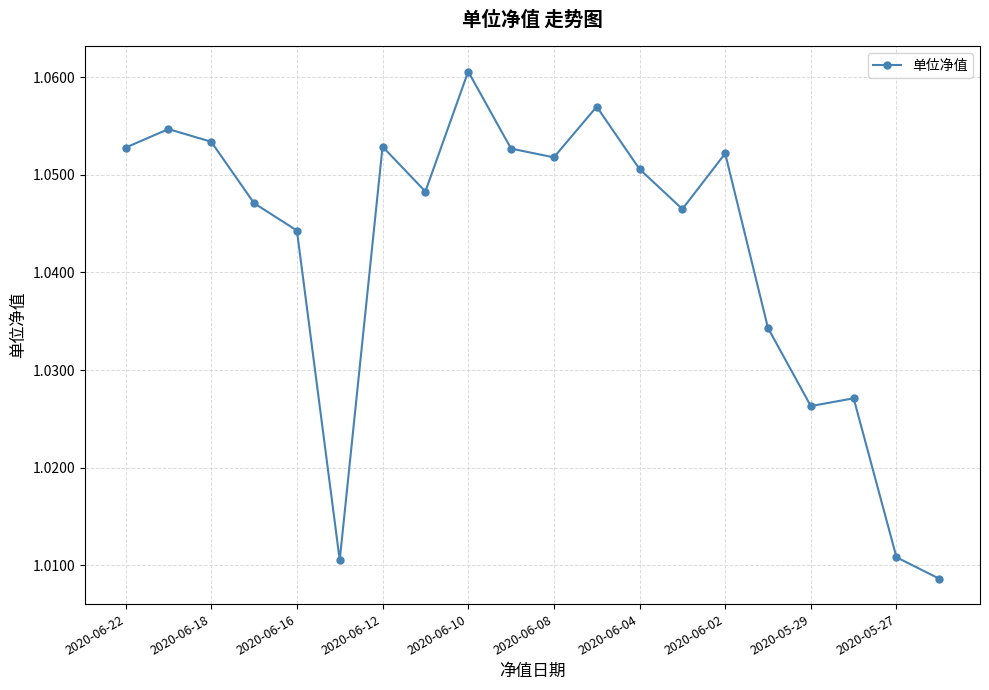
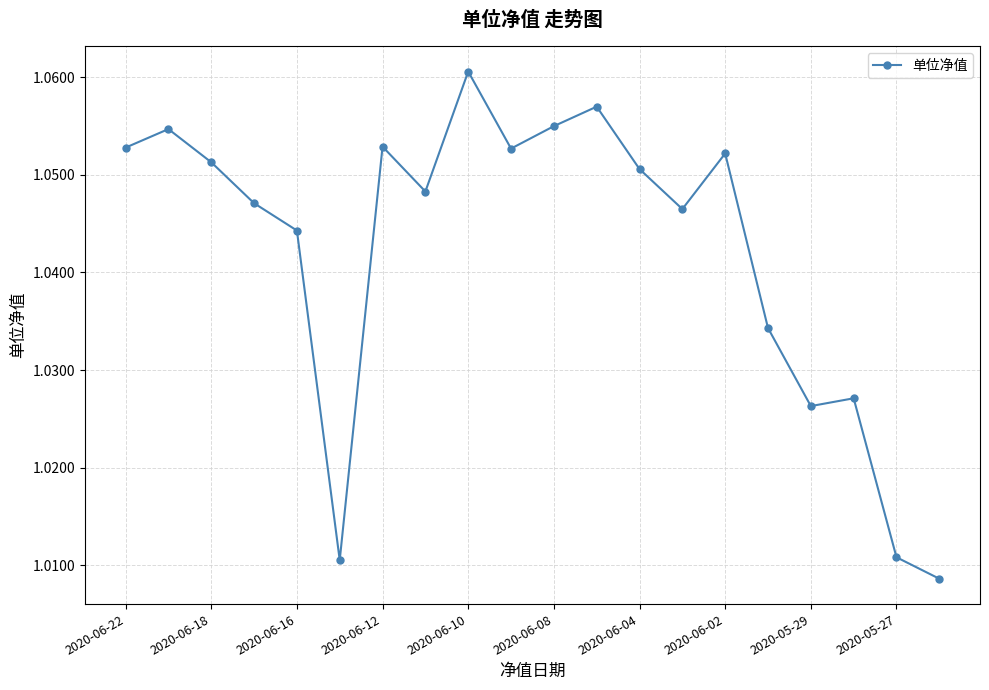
  {
    "2020-06-22": 1.053,
-   "2020-06-18": 1.053,
+   "2020-06-18": 1.051,
    "2020-06-16": 1.044,
    "2020-06-12": 1.053,
    "2020-06-10": 1.061,
-   "2020-06-08": 1.052,
+   "2020-06-08": 1.055,
    "2020-06-04": 1.051,
    "2020-06-02": 1.052,
    "2020-05-29": 1.026,
    "2020-05-27": 1.011
  }
